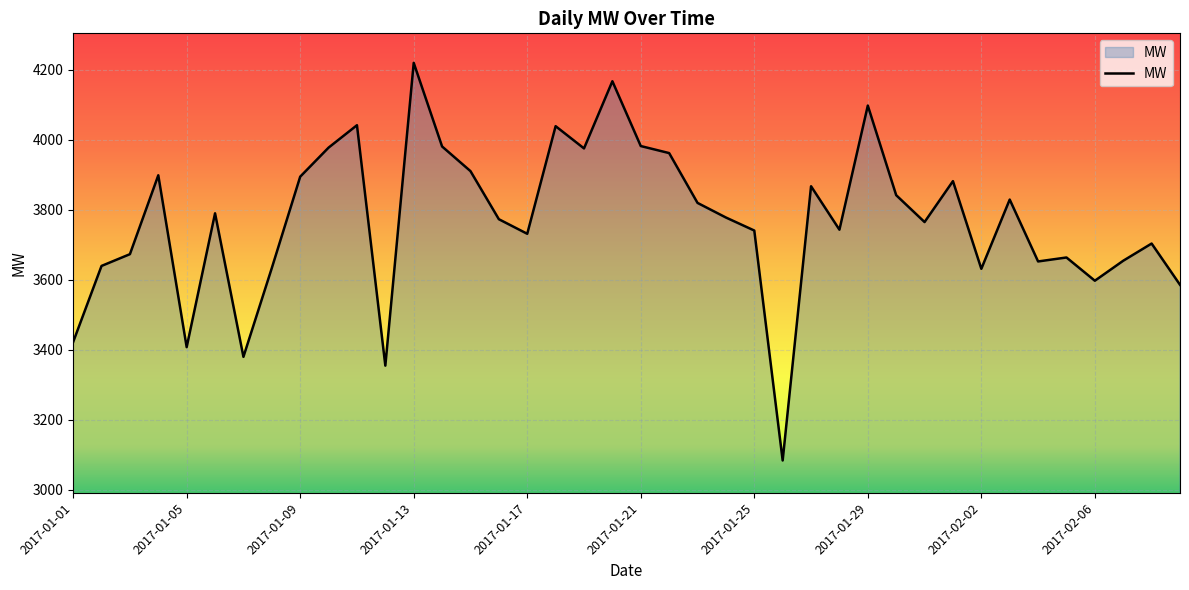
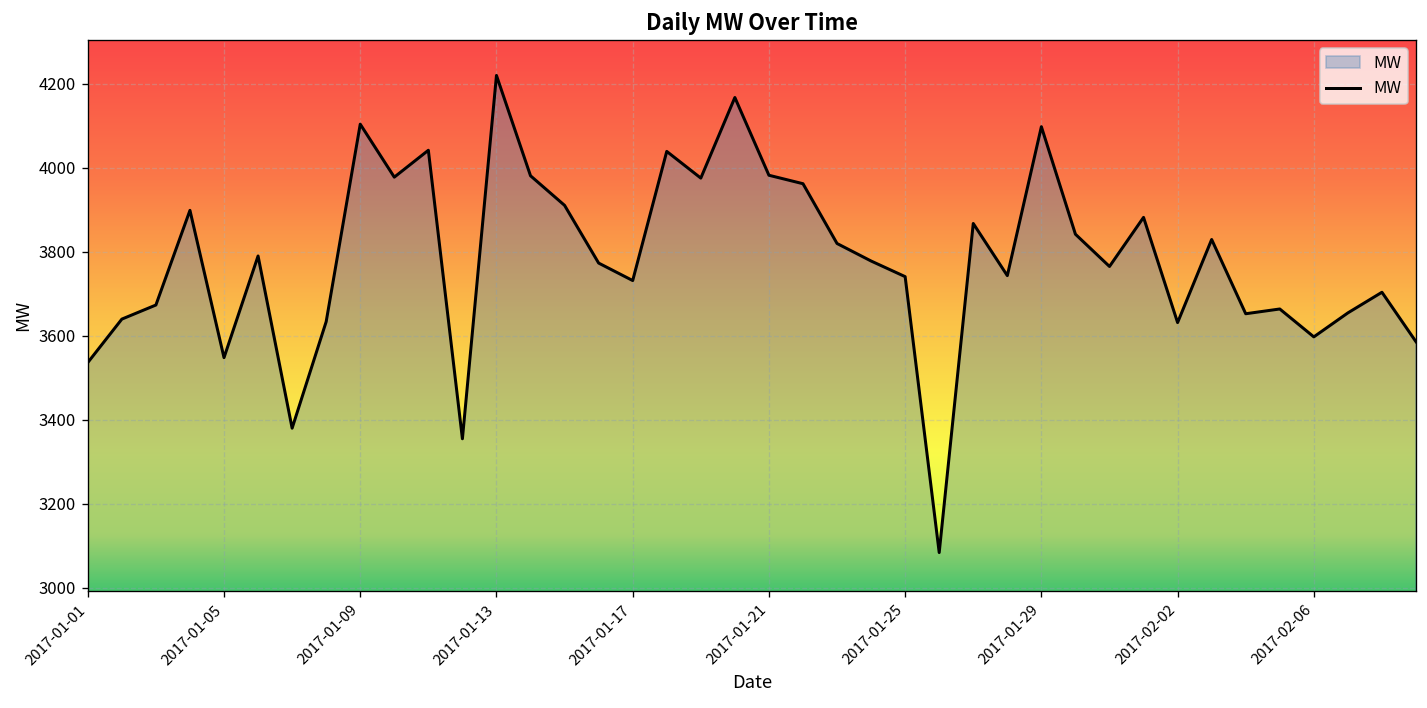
  {
-   "2017-01-01": 3420,
-   "2017-01-05": 3410,
-   "2017-01-09": 3890,
+   "2017-01-01": 3540,
+   "2017-01-05": 3550,
+   "2017-01-09": 4100,
    "2017-01-13": 4220,
    "2017-01-17": 3730,
    "2017-01-21": 3980,
    "2017-01-25": 3740,
    "2017-01-29": 4100,
    "2017-02-02": 3630,
    "2017-02-06": 3600
  }
